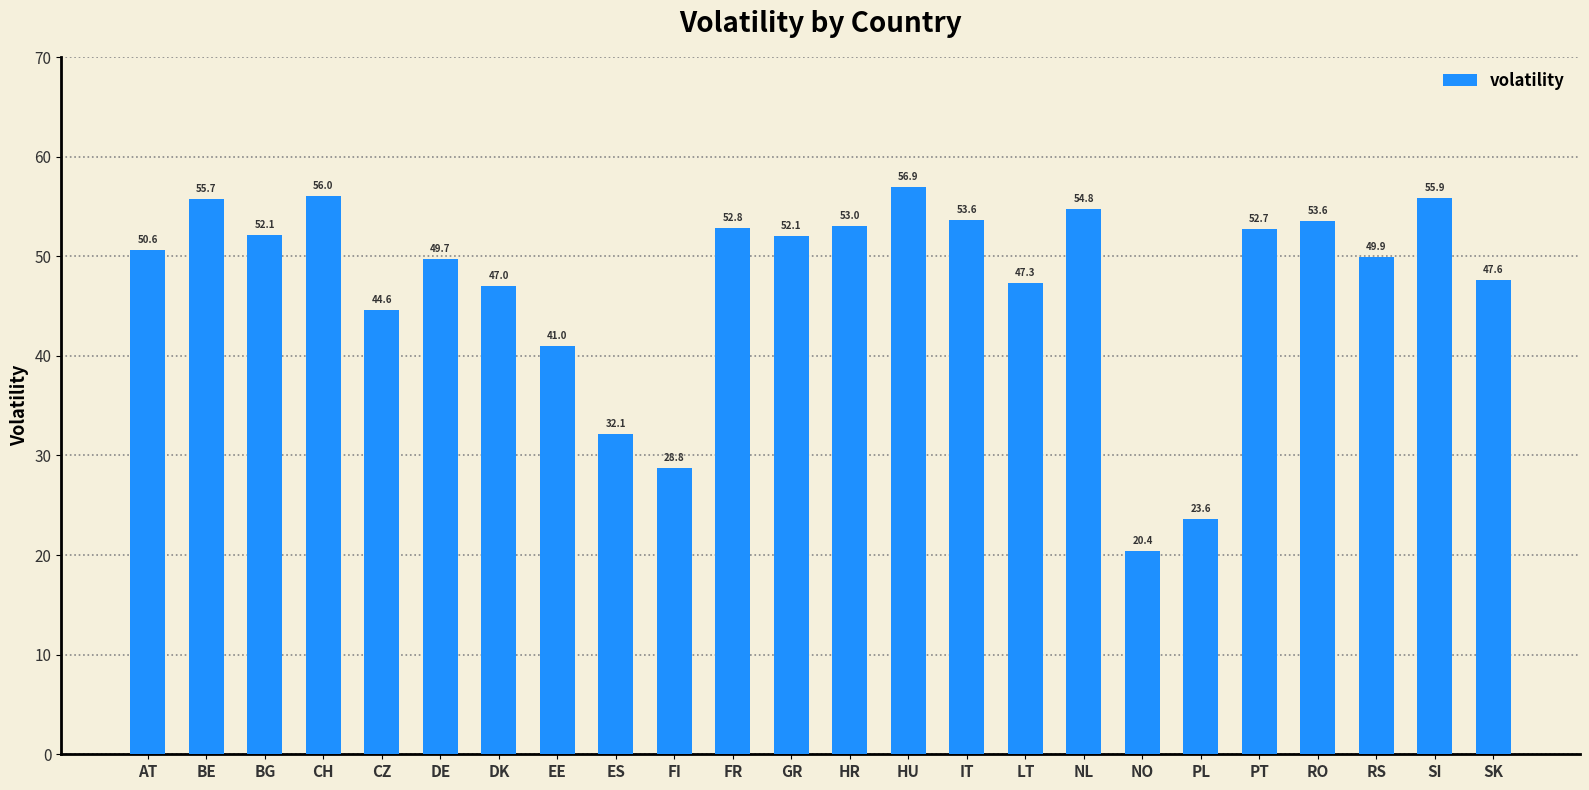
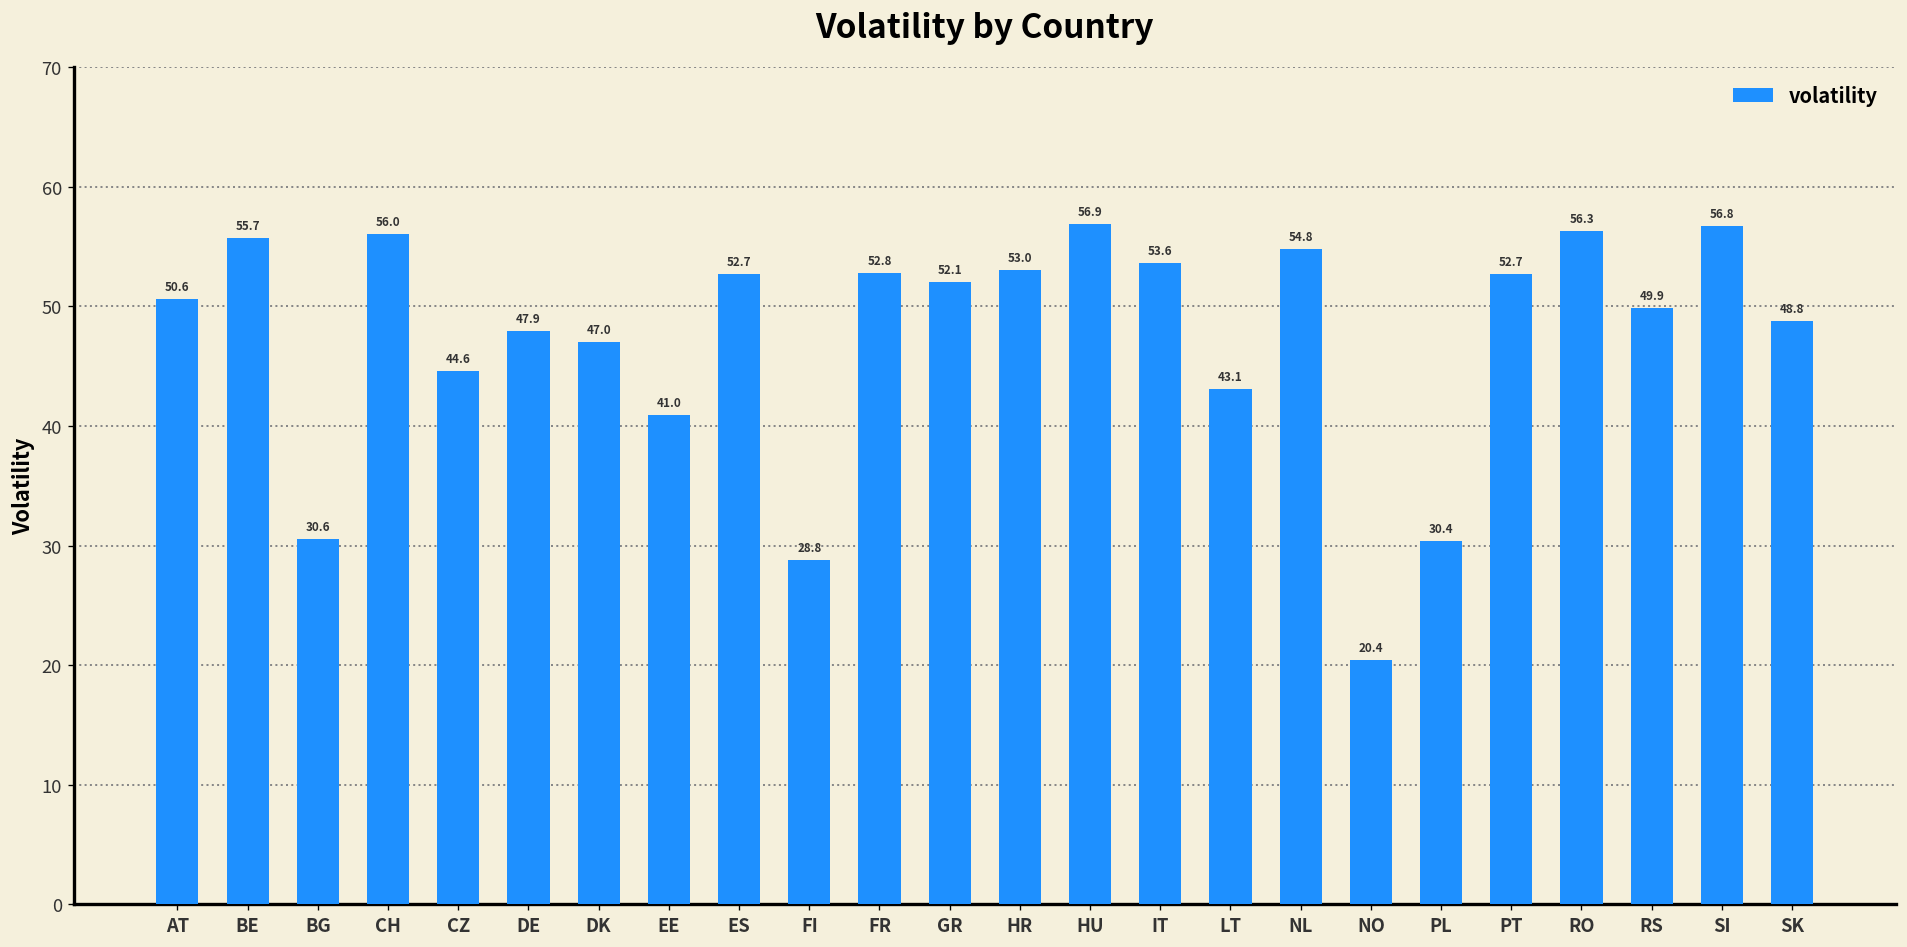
  {
    "AT": 50.6,
    "BE": 55.7,
-   "BG": 52.1,
+   "BG": 30.6,
    "CH": 56.0,
    "CZ": 44.6,
-   "DE": 49.7,
+   "DE": 47.9,
    "DK": 47.0,
    "EE": 41.0,
-   "ES": 32.1,
+   "ES": 52.7,
    "FI": 28.8,
    "FR": 52.8,
    "GR": 52.1,
    "HR": 53.0,
    "HU": 56.9,
    "IT": 53.6,
-   "LT": 47.3,
+   "LT": 43.1,
    "NL": 54.8,
    "NO": 20.4,
-   "PL": 23.6,
+   "PL": 30.4,
    "PT": 52.7,
-   "RO": 53.6,
+   "RO": 56.3,
    "RS": 49.9,
-   "SI": 55.9,
-   "SK": 47.6
+   "SI": 56.8,
+   "SK": 48.8
  }
